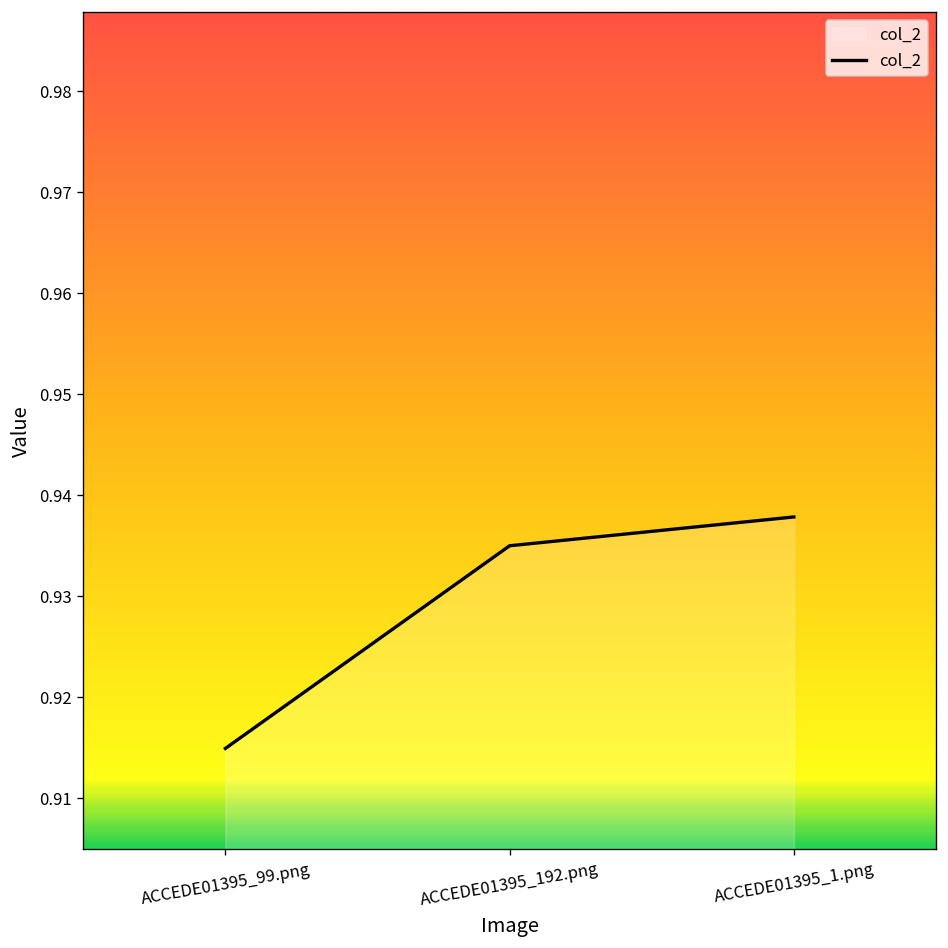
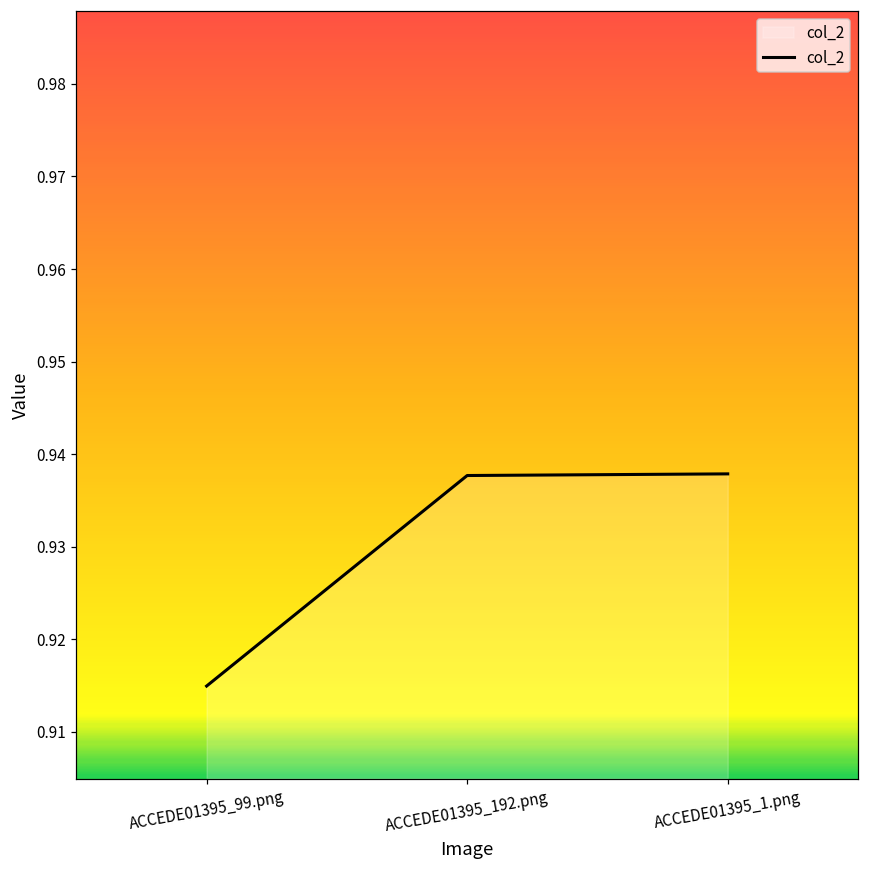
  {
    "ACCEDE01395_99.png": 0.915,
-   "ACCEDE01395_192.png": 0.935,
+   "ACCEDE01395_192.png": 0.938,
    "ACCEDE01395_1.png": 0.938
  }
